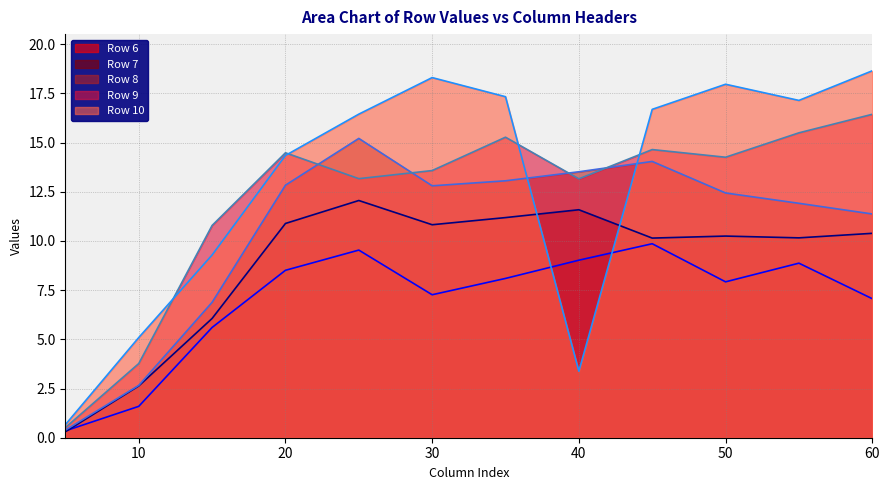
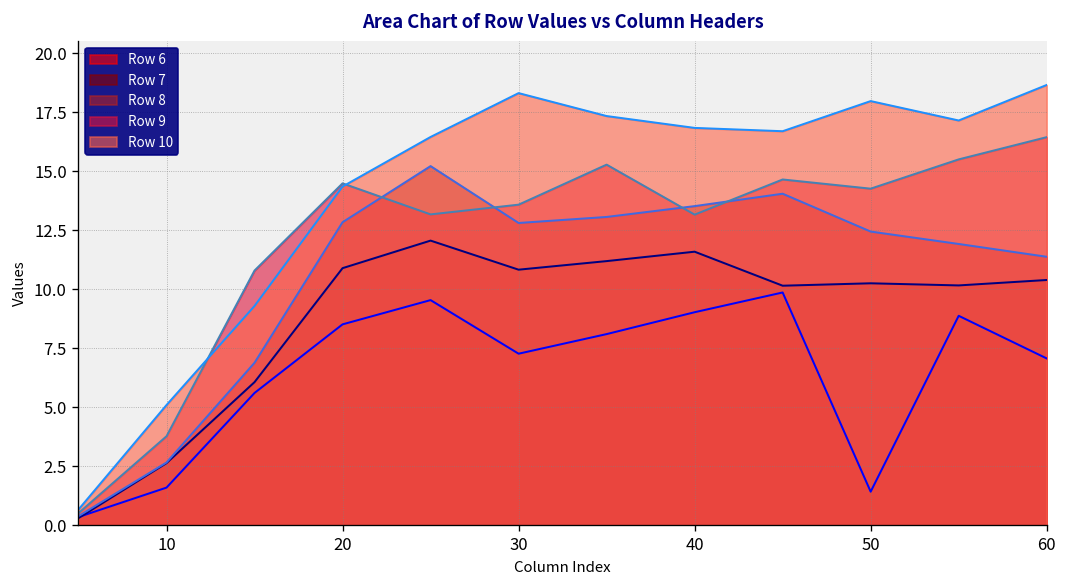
  {
    "Row 6": {
      "10": 1.6,
      "20": 8.5,
      "30": 7.3,
      "40": 9.0,
-     "50": 7.9,
+     "50": 1.4,
      "60": 7.1
    },
    "Row 10": {
      "10": 5.1,
      "20": 14.3,
      "30": 18.3,
-     "40": 3.4,
+     "40": 16.8,
      "50": 18.0,
      "60": 18.7
    }
  }
